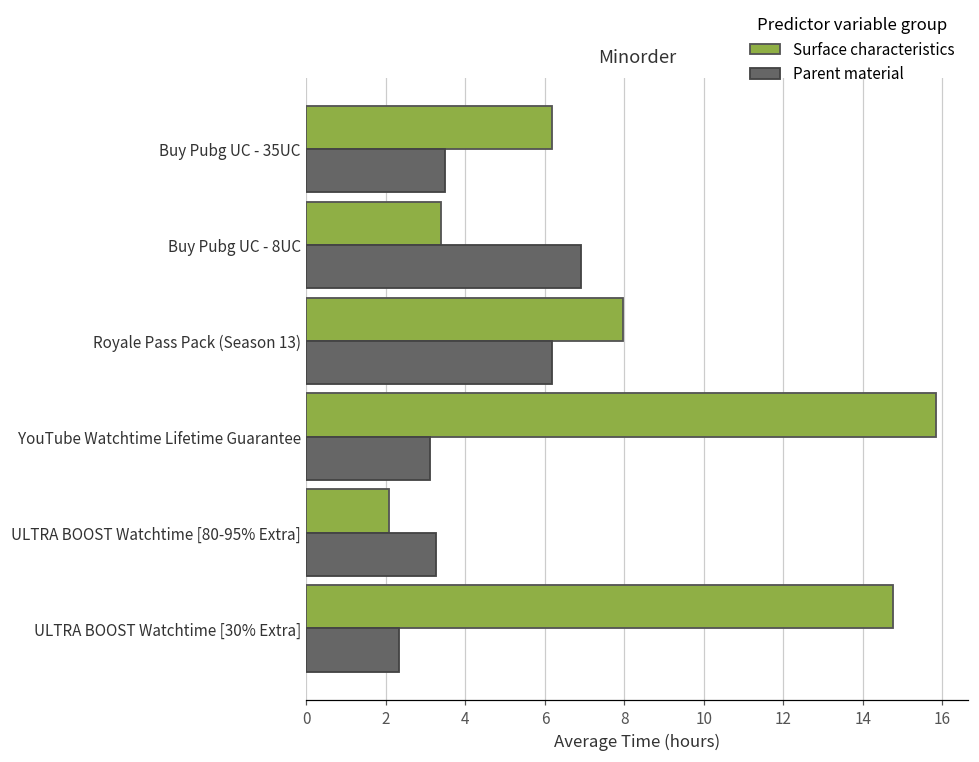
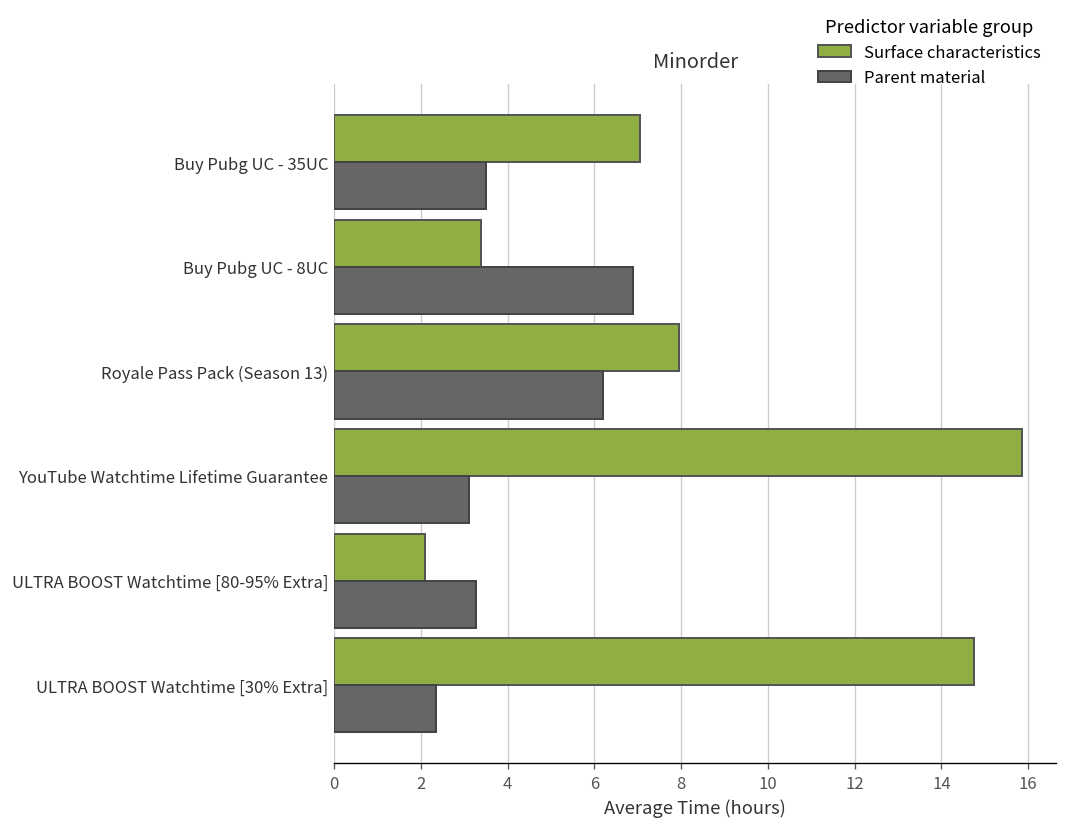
  {
    "Surface characteristics": {
-     "Buy Pubg UC - 35UC": 6.2,
+     "Buy Pubg UC - 35UC": 7.0,
      "Buy Pubg UC - 8UC": 3.4,
      "Royale Pass Pack (Season 13)": 8.0,
      "YouTube Watchtime Lifetime Guarantee": 15.9,
      "ULTRA BOOST Watchtime [80-95% Extra]": 2.1,
      "ULTRA BOOST Watchtime [30% Extra]": 14.8
    },
    "Parent material": {
      "Buy Pubg UC - 35UC": 3.5,
      "Buy Pubg UC - 8UC": 6.9,
      "Royale Pass Pack (Season 13)": 6.2,
      "YouTube Watchtime Lifetime Guarantee": 3.1,
      "ULTRA BOOST Watchtime [80-95% Extra]": 3.3,
      "ULTRA BOOST Watchtime [30% Extra]": 2.3
    }
  }
